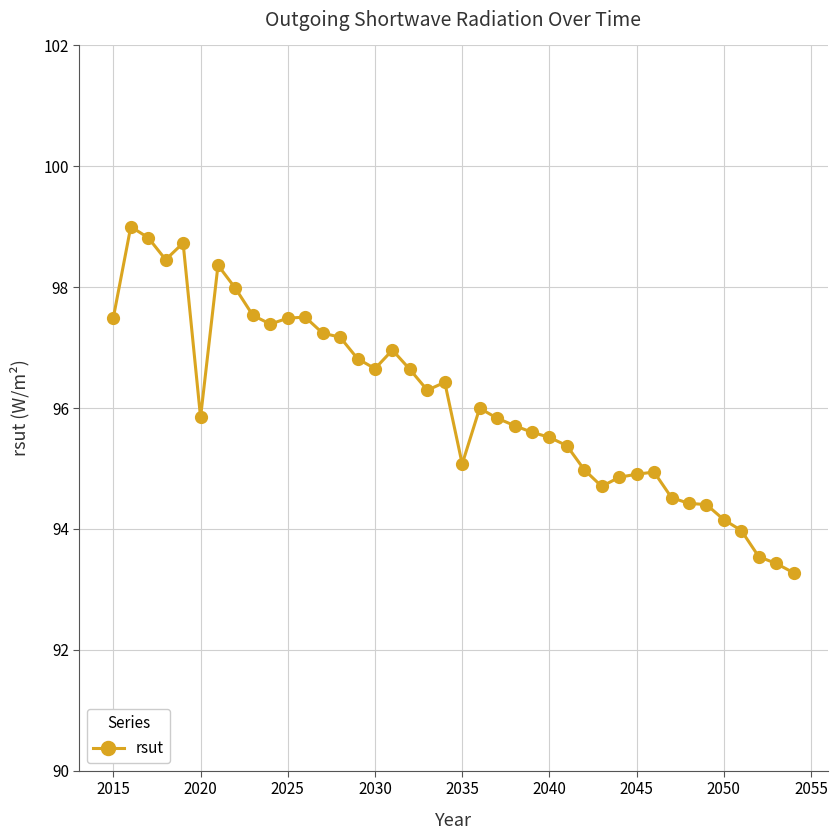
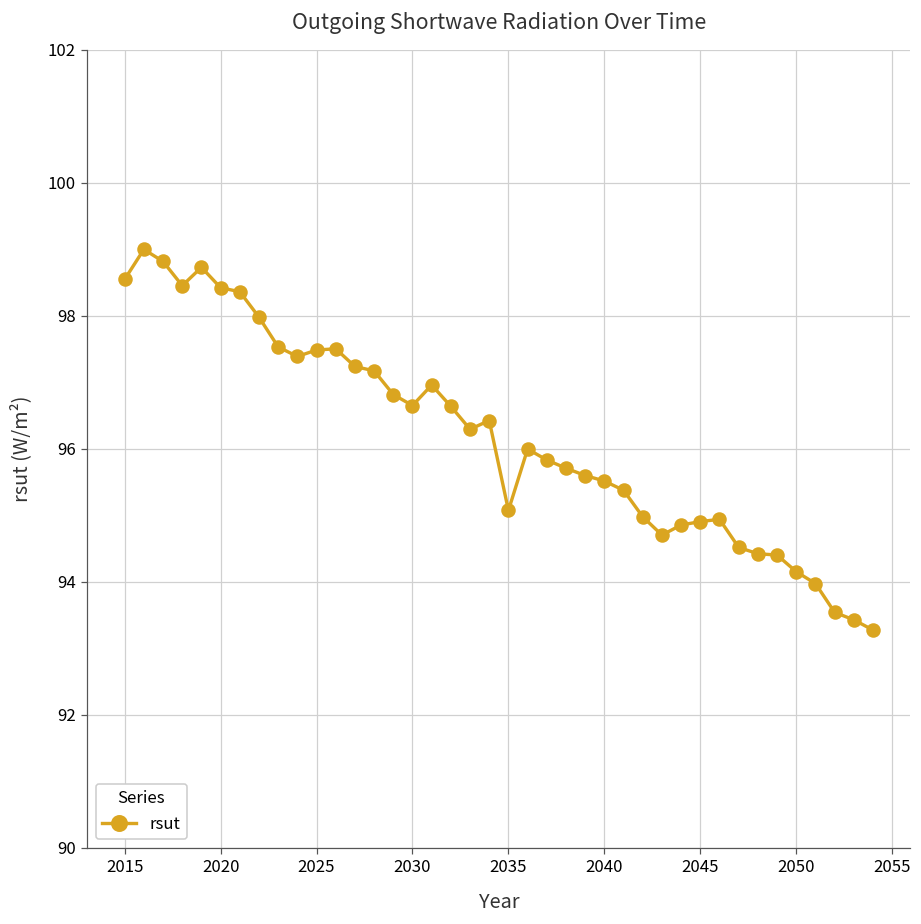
  {
-   "2015": 97.5,
-   "2020": 95.8,
+   "2015": 98.6,
+   "2020": 98.4,
    "2025": 97.5,
    "2030": 96.7,
    "2035": 95.1,
    "2040": 95.5,
    "2045": 94.9,
    "2050": 94.2
  }
